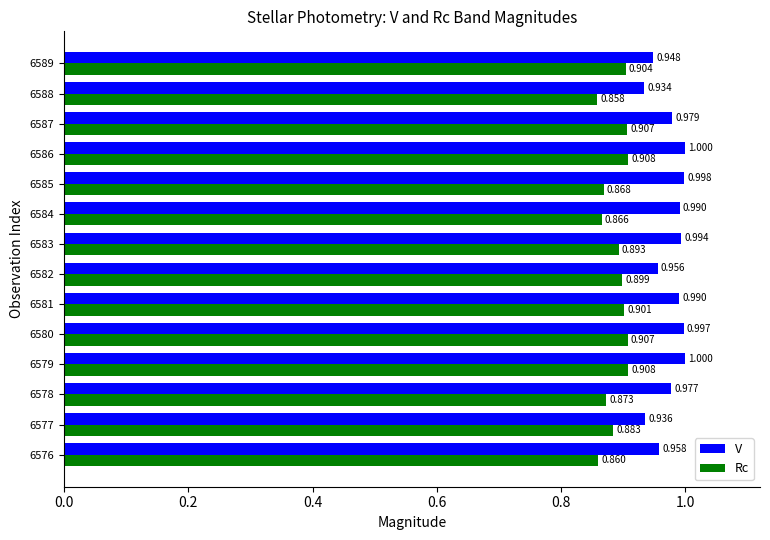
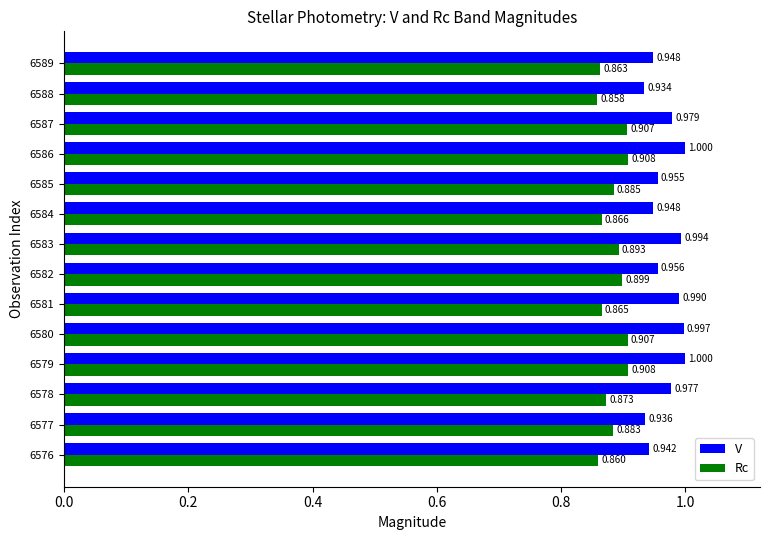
  {
    "V": {
      "6589": 0.948,
      "6588": 0.934,
      "6587": 0.979,
      "6586": 1.000,
-     "6585": 0.998,
-     "6584": 0.990,
+     "6585": 0.955,
+     "6584": 0.948,
      "6583": 0.994,
      "6582": 0.956,
      "6581": 0.990,
      "6580": 0.997,
      "6579": 1.000,
      "6578": 0.977,
      "6577": 0.936,
-     "6576": 0.958
+     "6576": 0.942
    },
    "Rc": {
-     "6589": 0.904,
+     "6589": 0.863,
      "6588": 0.858,
      "6587": 0.907,
      "6586": 0.908,
-     "6585": 0.868,
+     "6585": 0.885,
      "6584": 0.866,
      "6583": 0.893,
      "6582": 0.899,
-     "6581": 0.901,
+     "6581": 0.865,
      "6580": 0.907,
      "6579": 0.908,
      "6578": 0.873,
      "6577": 0.883,
      "6576": 0.860
    }
  }
